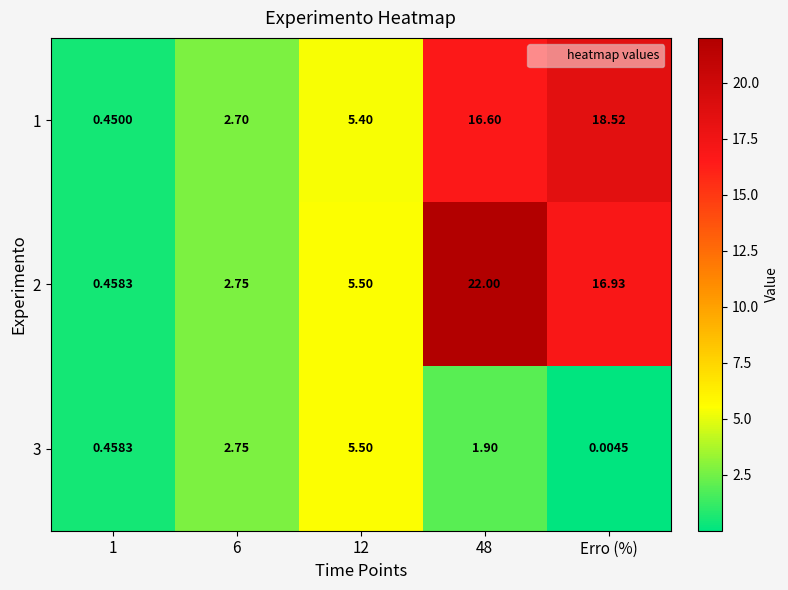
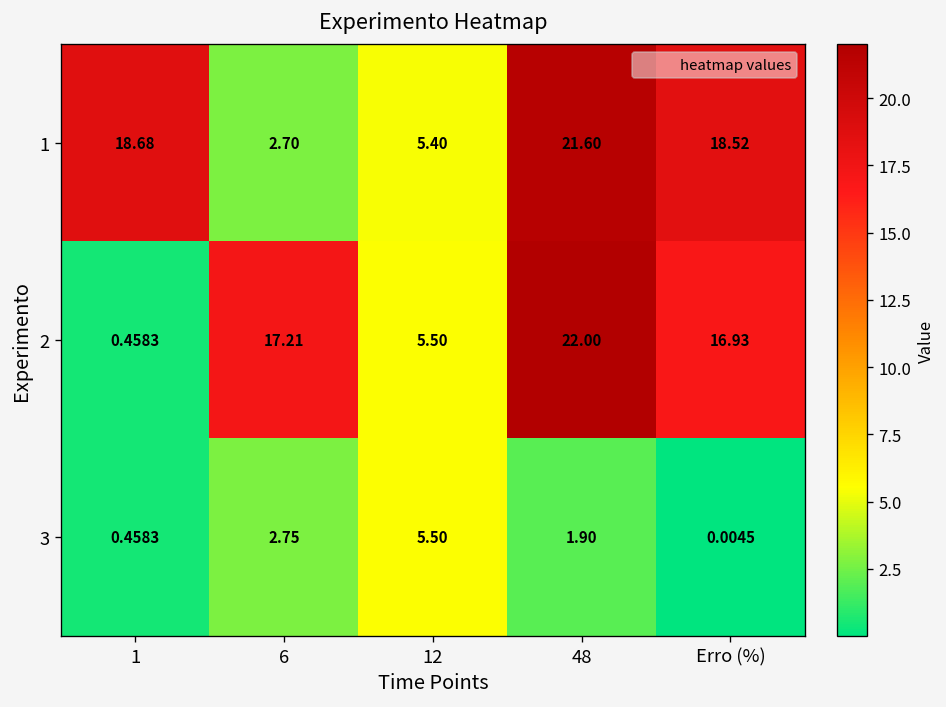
  {
    "1": {
-     "1": 0.4500,
+     "1": 18.68,
      "6": 2.70,
      "12": 5.40,
-     "48": 16.60,
+     "48": 21.60,
      "Erro (%)": 18.52
    },
    "2": {
      "1": 0.4583,
-     "6": 2.75,
+     "6": 17.21,
      "12": 5.50,
      "48": 22.00,
      "Erro (%)": 16.93
    },
    "3": {
      "1": 0.4583,
      "6": 2.75,
      "12": 5.50,
      "48": 1.90,
      "Erro (%)": 0.0045
    }
  }
